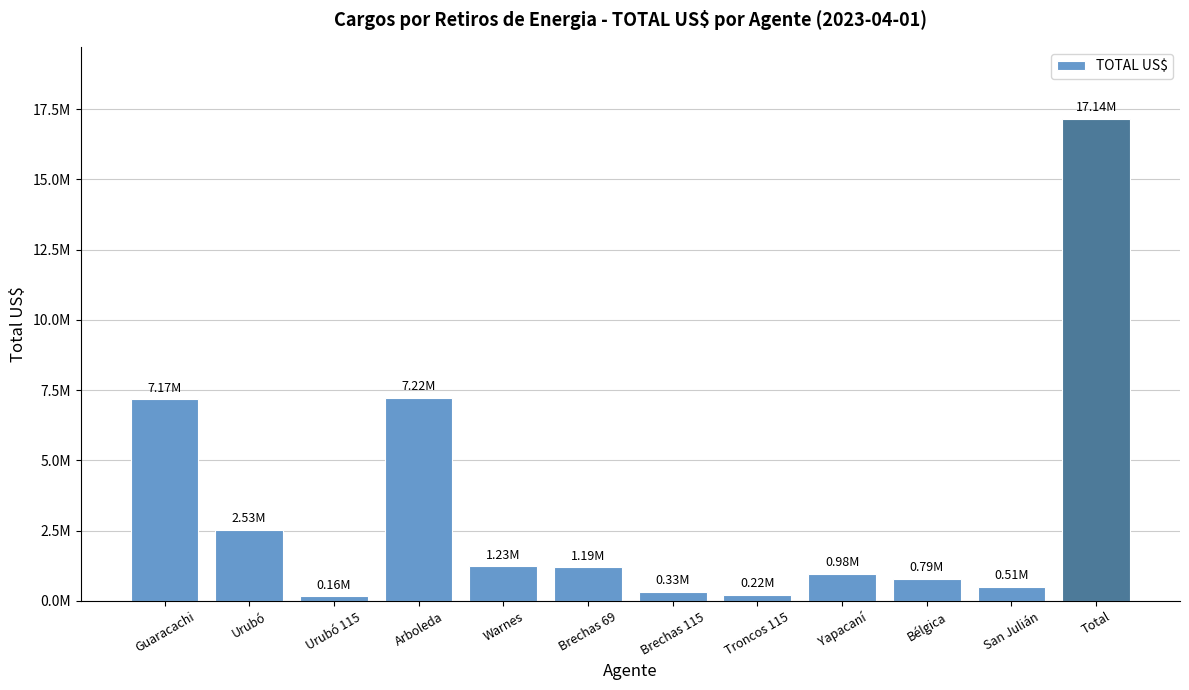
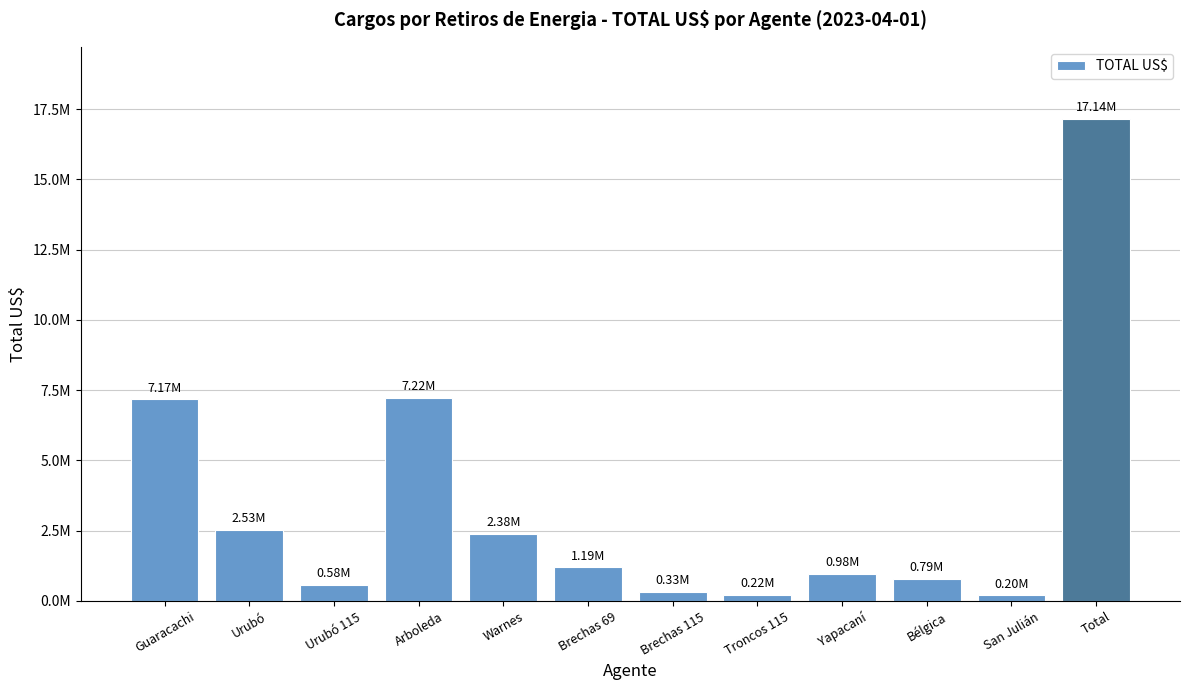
  {
    "Guaracachi": "7.17M",
    "Urubó": "2.53M",
-   "Urubó 115": "0.16M",
+   "Urubó 115": "0.58M",
    "Arboleda": "7.22M",
-   "Warnes": "1.23M",
+   "Warnes": "2.38M",
    "Brechas 69": "1.19M",
    "Brechas 115": "0.33M",
    "Troncos 115": "0.22M",
    "Yapacaní": "0.98M",
    "Bélgica": "0.79M",
-   "San Julián": "0.51M",
+   "San Julián": "0.20M",
    "Total": "17.14M"
  }
